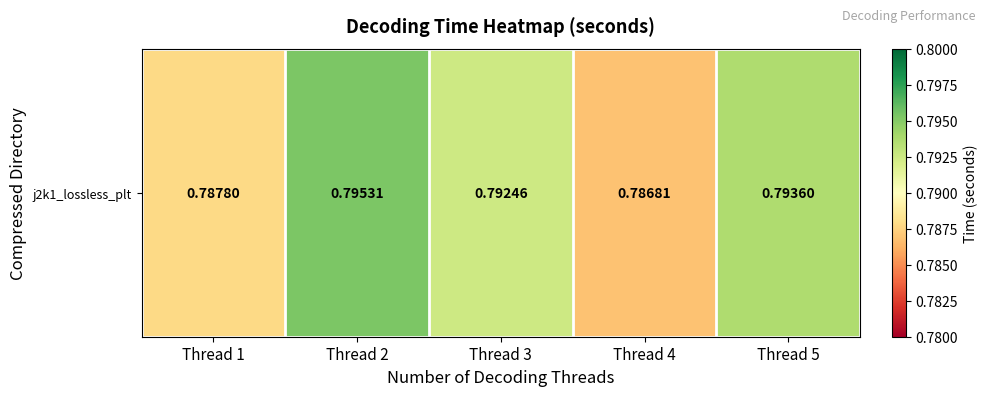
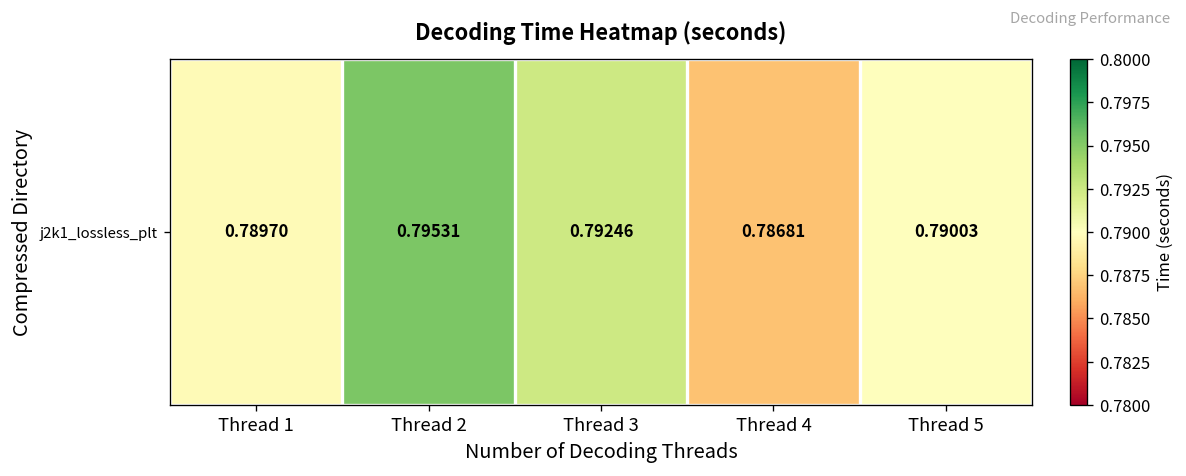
  {
    "j2k1_lossless_plt": {
-     "Thread 1": 0.78780,
+     "Thread 1": 0.78970,
      "Thread 2": 0.79531,
      "Thread 3": 0.79246,
      "Thread 4": 0.78681,
-     "Thread 5": 0.79360
+     "Thread 5": 0.79003
    }
  }
